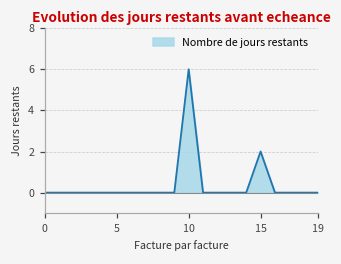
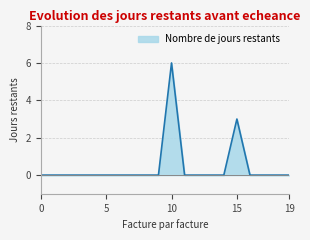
  {
    "0": 0,
    "5": 0,
    "10": 6,
-   "15": 2,
+   "15": 3,
    "19": 0
  }
